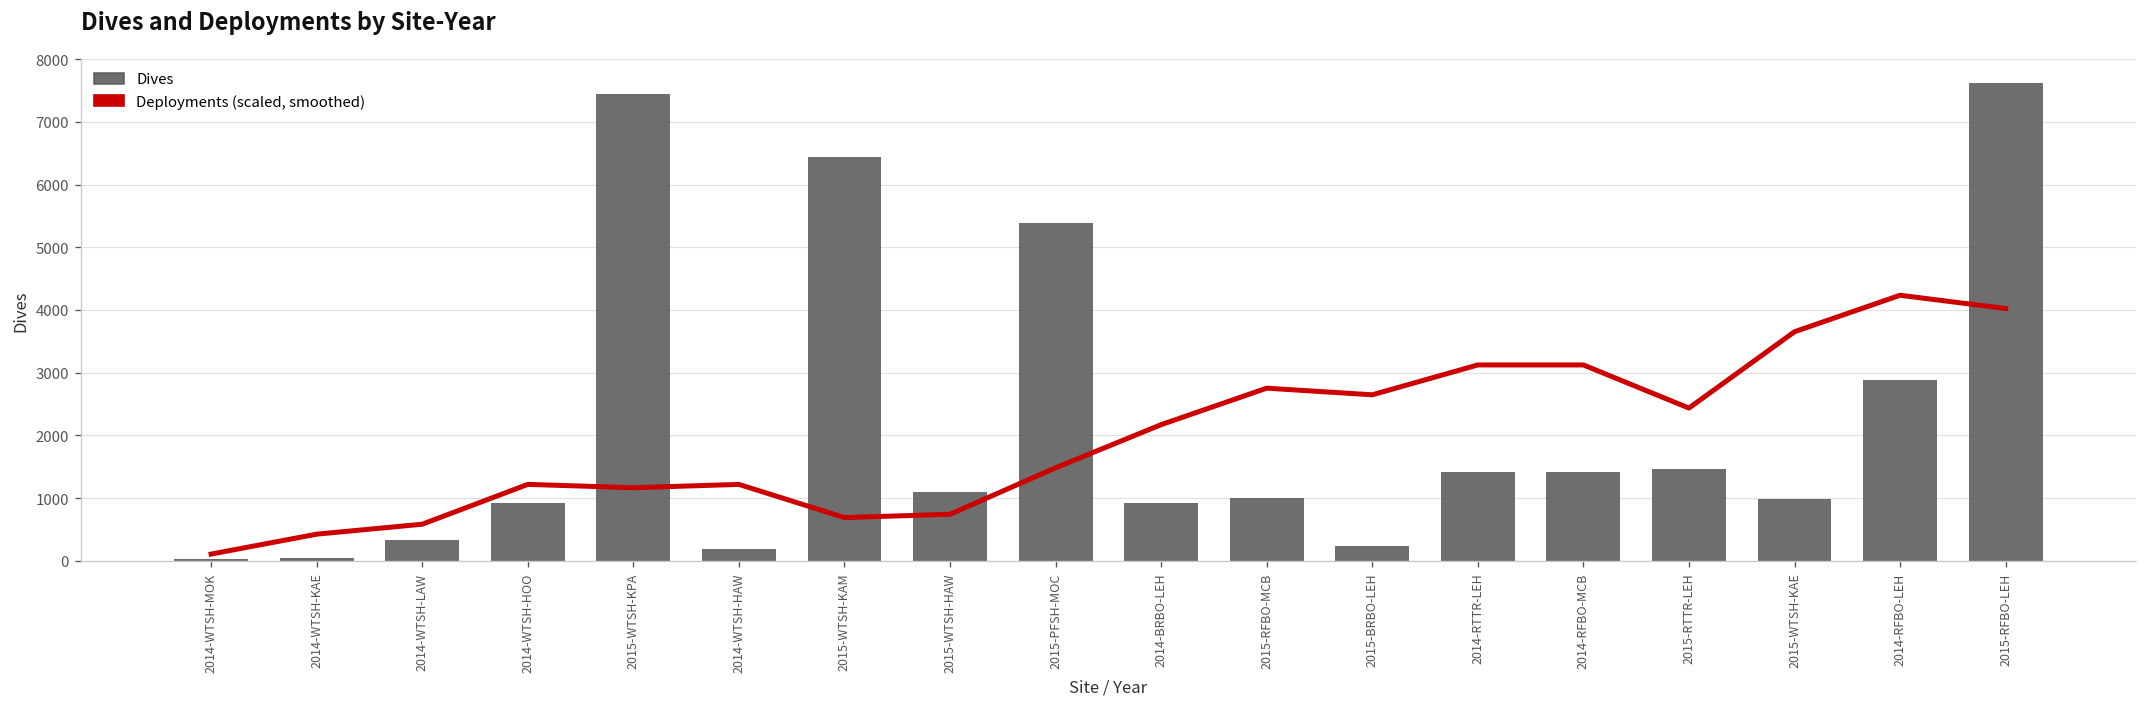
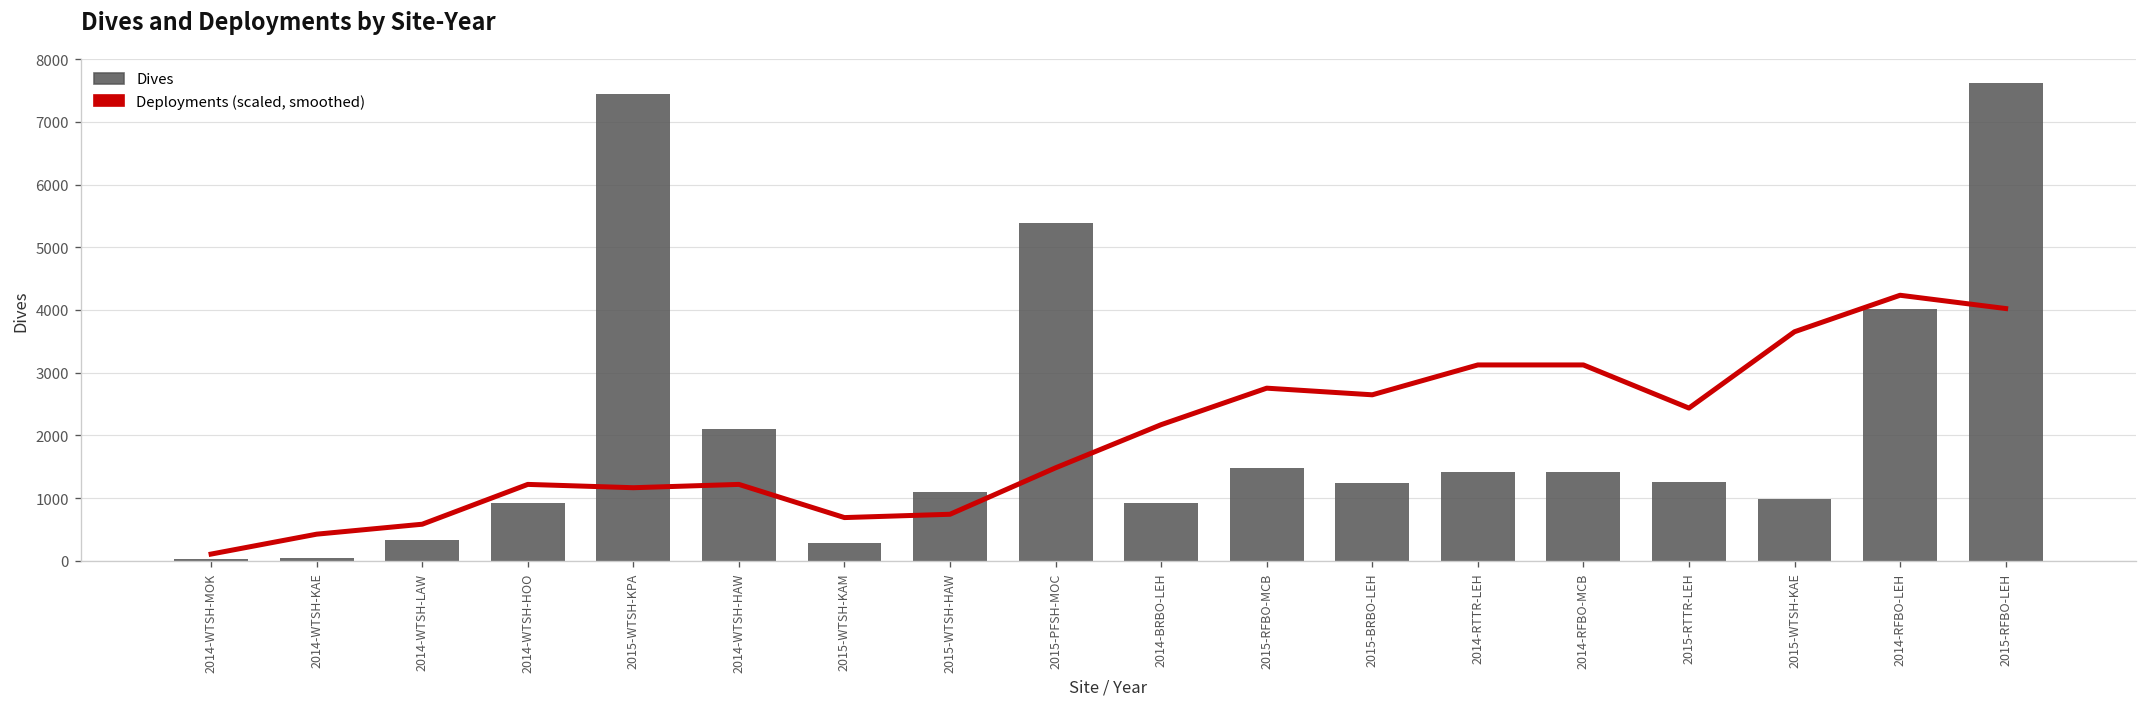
  {
    "Deployments (scaled, smoothed)": {
      "2014-WTSH-MOK": 100,
      "2014-WTSH-KAE": 400,
      "2014-WTSH-LAW": 600,
      "2014-WTSH-HOO": 1200,
      "2015-WTSH-KPA": 1200,
      "2014-WTSH-HAW": 1200,
      "2015-WTSH-KAM": 700,
      "2015-WTSH-HAW": 700,
      "2015-PFSH-MOC": 1500,
      "2014-BRBO-LEH": 2200,
      "2015-RFBO-MCB": 2800,
      "2015-BRBO-LEH": 2600,
      "2014-RTTR-LEH": 3100,
      "2014-RFBO-MCB": 3100,
      "2015-RTTR-LEH": 2400,
      "2015-WTSH-KAE": 3700,
      "2014-RFBO-LEH": 4200,
      "2015-RFBO-LEH": 4000
    },
    "Dives": {
      "2014-WTSH-LAW": 300,
      "2014-WTSH-HOO": 900,
      "2015-WTSH-KPA": 7400,
-     "2014-WTSH-HAW": 200,
-     "2015-WTSH-KAM": 6400,
+     "2014-WTSH-HAW": 2100,
+     "2015-WTSH-KAM": 300,
      "2015-WTSH-HAW": 1100,
      "2015-PFSH-MOC": 5400,
      "2014-BRBO-LEH": 900,
-     "2015-RFBO-MCB": 1000,
-     "2015-BRBO-LEH": 200,
+     "2015-RFBO-MCB": 1500,
+     "2015-BRBO-LEH": 1200,
      "2014-RTTR-LEH": 1400,
      "2014-RFBO-MCB": 1400,
-     "2015-RTTR-LEH": 1500,
+     "2015-RTTR-LEH": 1300,
      "2015-WTSH-KAE": 1000,
-     "2014-RFBO-LEH": 2900,
+     "2014-RFBO-LEH": 4000,
      "2015-RFBO-LEH": 7600
    }
  }
